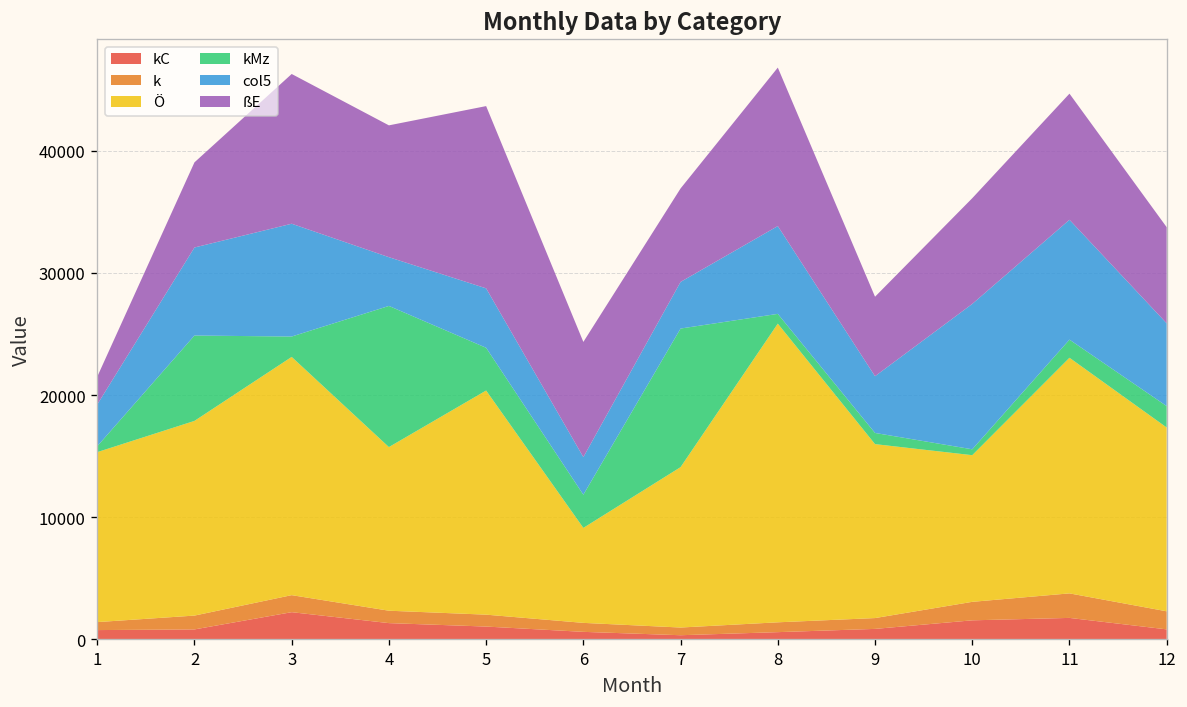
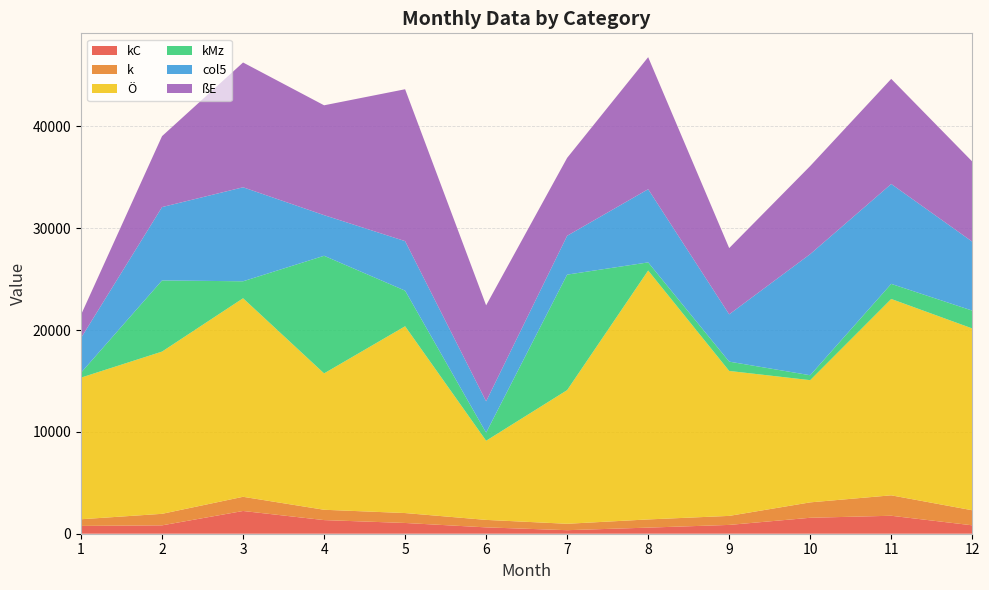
  {
    "Ö": {
      "1": 13900,
      "2": 15900,
      "3": 19500,
      "4": 13400,
      "5": 18300,
      "6": 7800,
      "7": 13100,
      "8": 24400,
      "9": 14200,
      "10": 12000,
      "11": 19300,
-     "12": 15000
+     "12": 17900
    },
    "kMz": {
      "1": 500,
      "2": 7000,
      "3": 1700,
      "4": 11500,
      "5": 3500,
-     "6": 2700,
+     "6": 800,
      "7": 11300,
      "8": 800,
      "9": 900,
      "10": 500,
      "11": 1500,
      "12": 1800
    },
    "col5": {
      "1": 3400,
      "2": 7200,
      "3": 9200,
      "4": 4000,
      "5": 4900,
      "6": 3100,
      "7": 3800,
      "8": 7200,
      "9": 4600,
      "10": 11900,
      "11": 9800,
      "12": 6800
    },
    "ßE": {
      "1": 2300,
      "2": 7000,
      "3": 12300,
      "4": 10800,
      "5": 14900,
      "6": 9400,
      "7": 7600,
      "8": 13000,
      "9": 6500,
      "10": 8700,
      "11": 10300,
      "12": 7900
    }
  }
